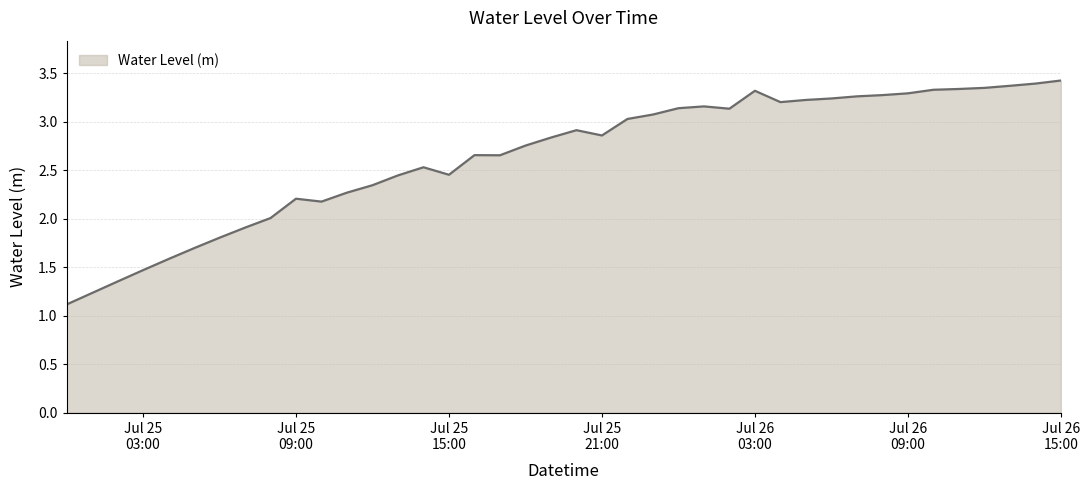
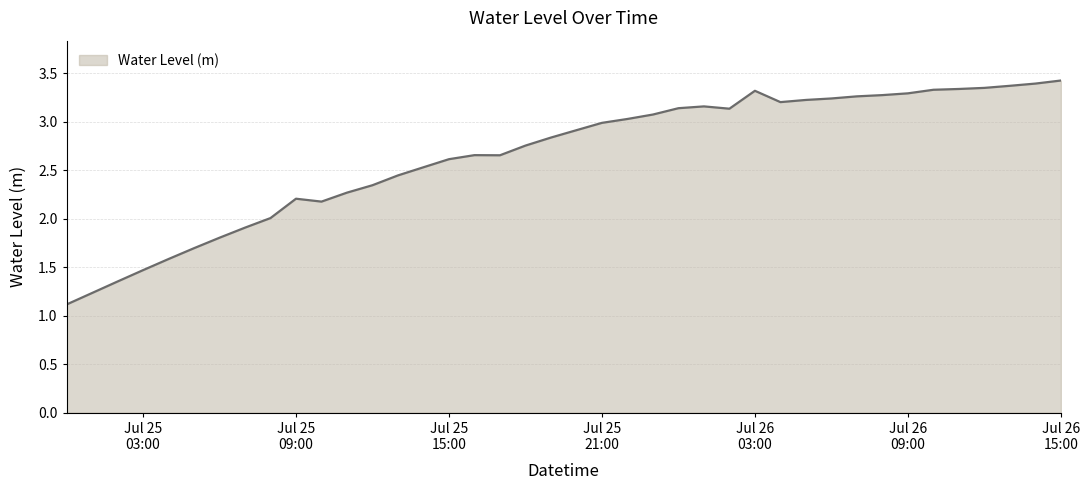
  {
    "Jul 25 03:00": 1.5,
    "Jul 25 09:00": 2.2,
-   "Jul 25 15:00": 2.5,
-   "Jul 25 21:00": 2.9,
+   "Jul 25 15:00": 2.6,
+   "Jul 25 21:00": 3.0,
    "Jul 26 03:00": 3.3,
    "Jul 26 09:00": 3.3,
    "Jul 26 15:00": 3.4
  }
